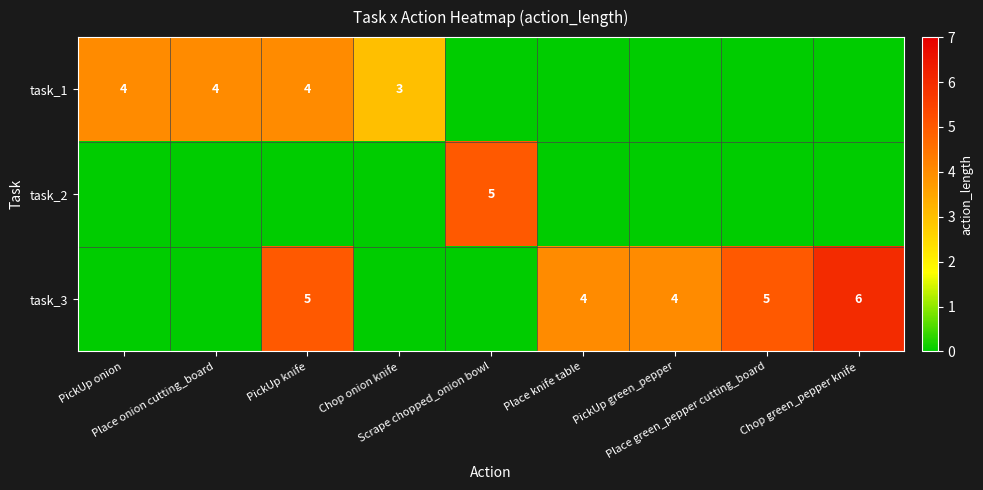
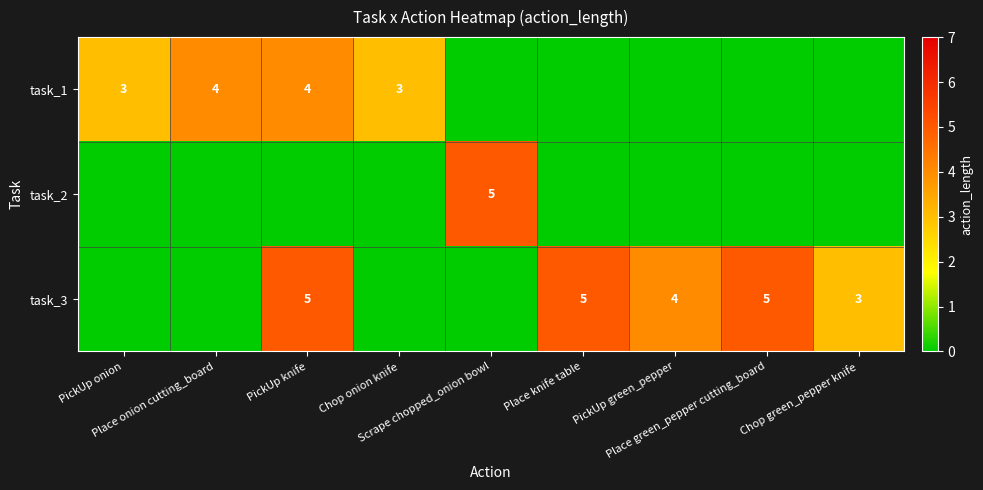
  {
    "task_1": {
-     "PickUp onion": 4,
+     "PickUp onion": 3,
      "Place onion cutting_board": 4,
      "PickUp knife": 4,
      "Chop onion knife": 3
    },
    "task_2": {
      "Scrape chopped_onion bowl": 5
    },
    "task_3": {
      "PickUp knife": 5,
-     "Place knife table": 4,
+     "Place knife table": 5,
      "PickUp green_pepper": 4,
      "Place green_pepper cutting_board": 5,
-     "Chop green_pepper knife": 6
+     "Chop green_pepper knife": 3
    }
  }
